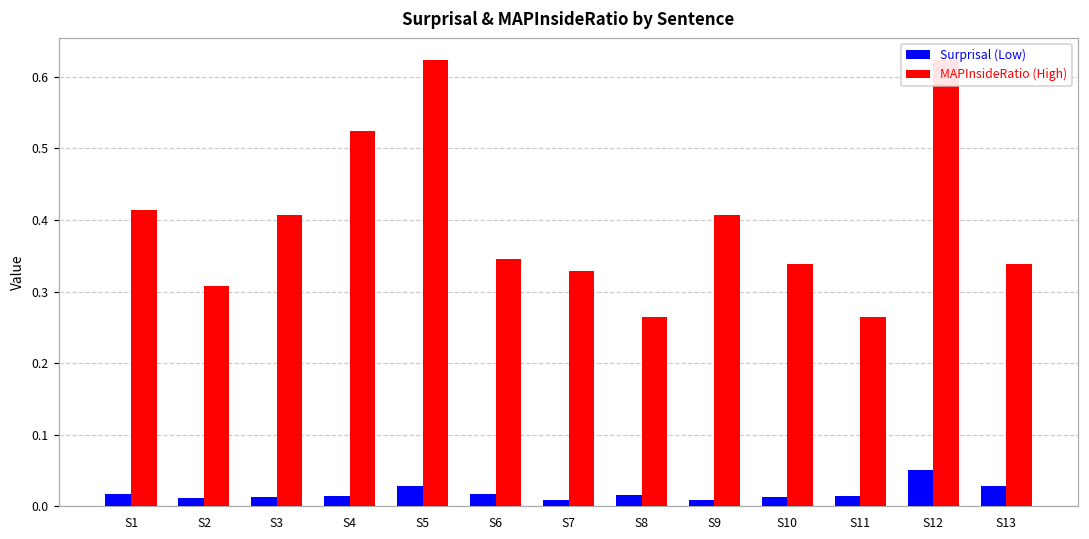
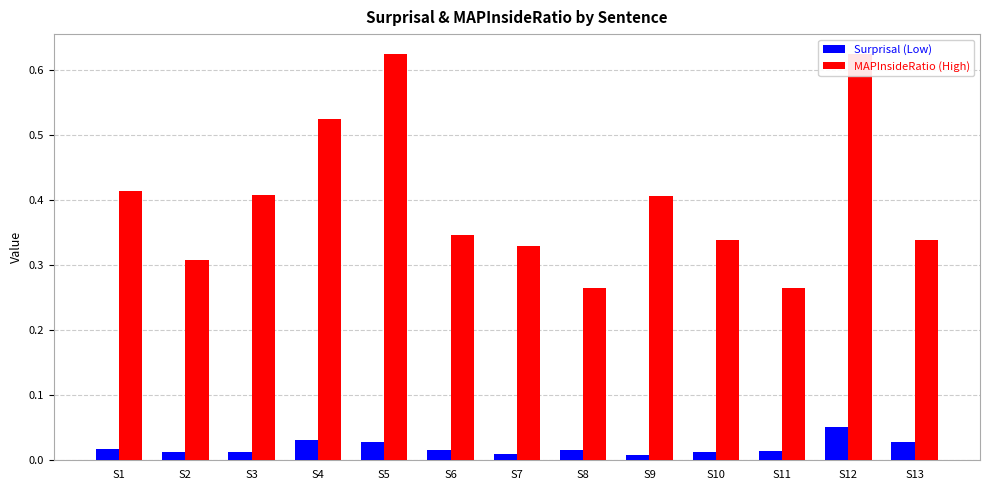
  {
    "Surprisal (Low)": {
      "S1": 0.02,
      "S2": 0.01,
      "S3": 0.01,
-     "S4": 0.01,
+     "S4": 0.03,
      "S5": 0.03,
      "S6": 0.02,
      "S7": 0.01,
      "S8": 0.02,
      "S9": 0.01,
      "S10": 0.01,
      "S11": 0.01,
      "S12": 0.05,
      "S13": 0.03
    },
    "MAPInsideRatio (High)": {
      "S1": 0.41,
      "S2": 0.31,
      "S3": 0.41,
      "S4": 0.52,
      "S5": 0.62,
      "S6": 0.35,
      "S7": 0.33,
      "S8": 0.26,
      "S9": 0.41,
      "S10": 0.34,
      "S11": 0.26,
      "S13": 0.34
    }
  }
